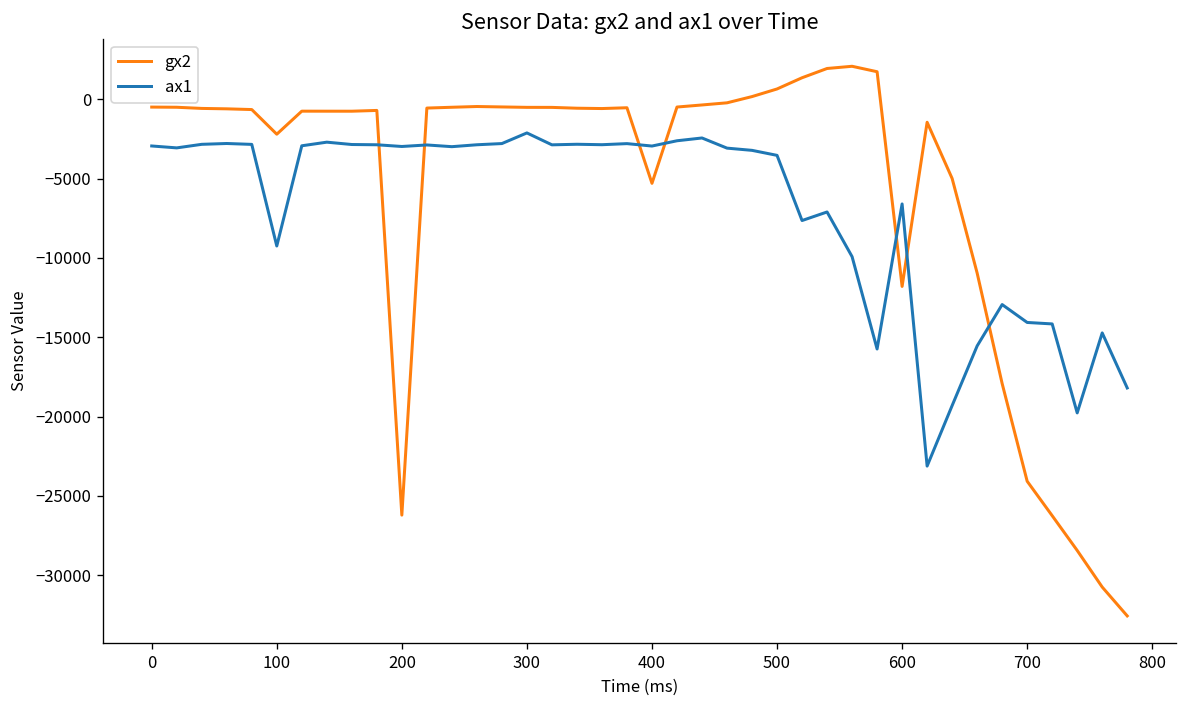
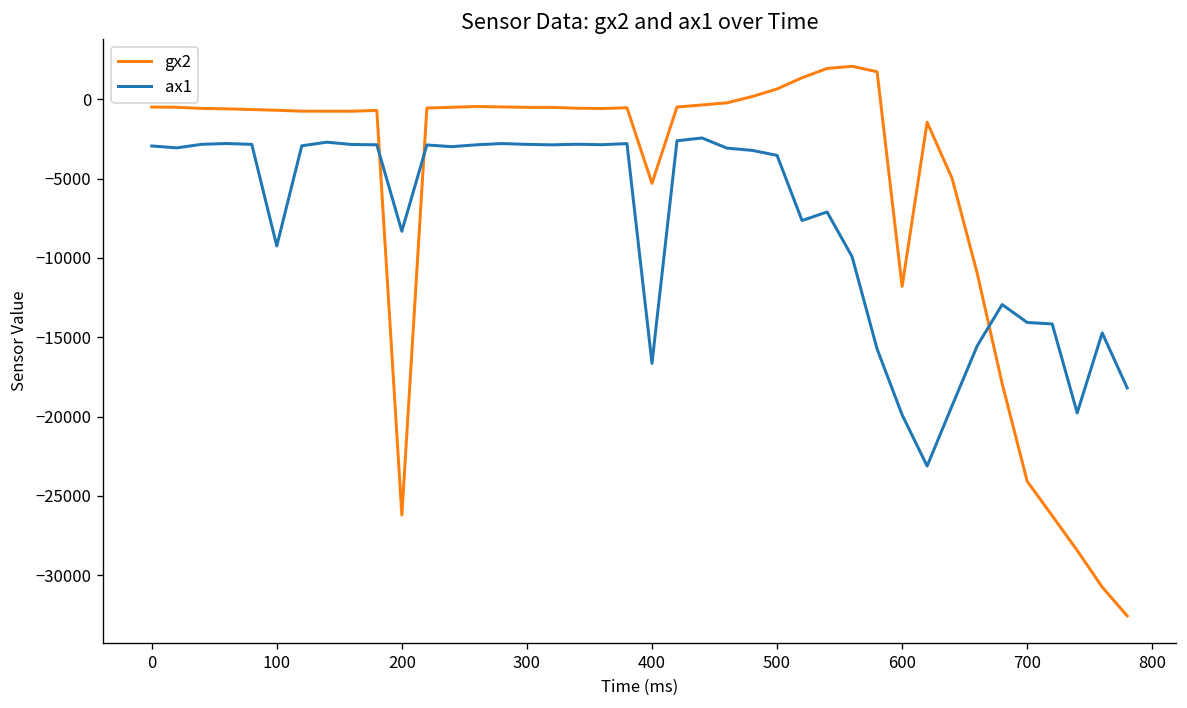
  {
    "gx2": {
      "0": -500,
-     "100": -2200,
+     "100": -700,
      "200": -26200,
      "300": -500,
      "400": -5300,
      "500": 600,
      "600": -11800,
      "700": -24100
    },
    "ax1": {
      "0": -2900,
      "100": -9200,
-     "200": -3000,
-     "300": -2100,
-     "400": -2900,
+     "200": -8300,
+     "300": -2800,
+     "400": -16700,
      "500": -3500,
-     "600": -6600,
+     "600": -19900,
      "700": -14100
    }
  }
